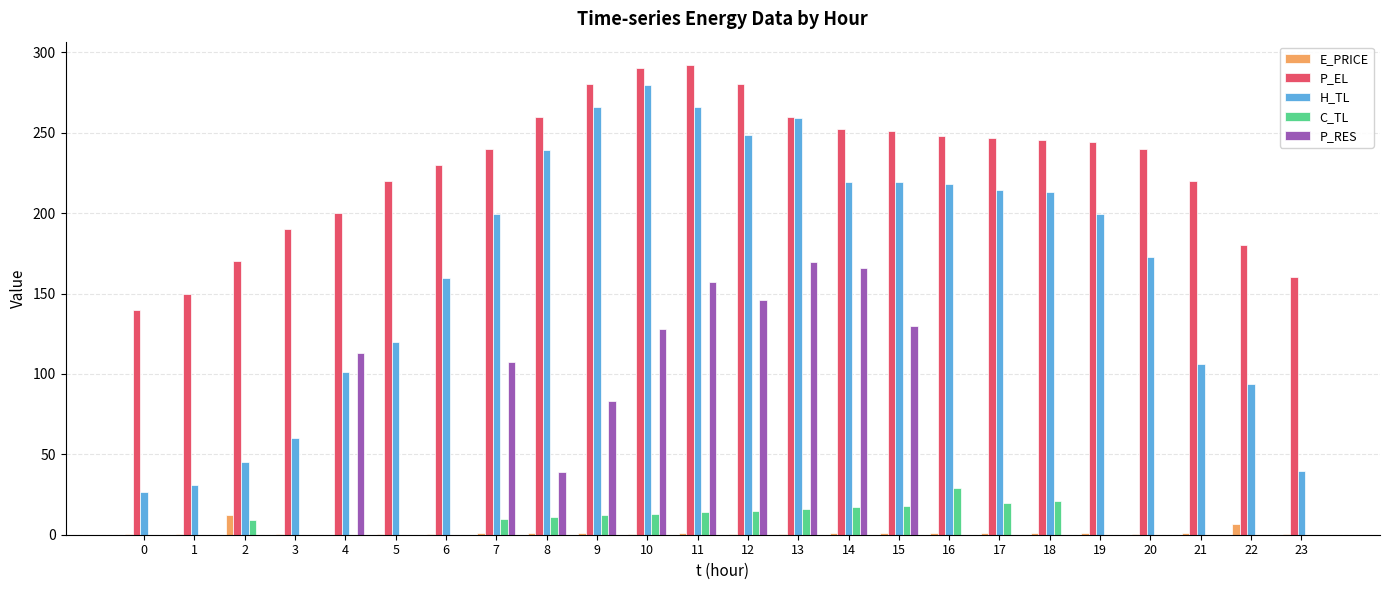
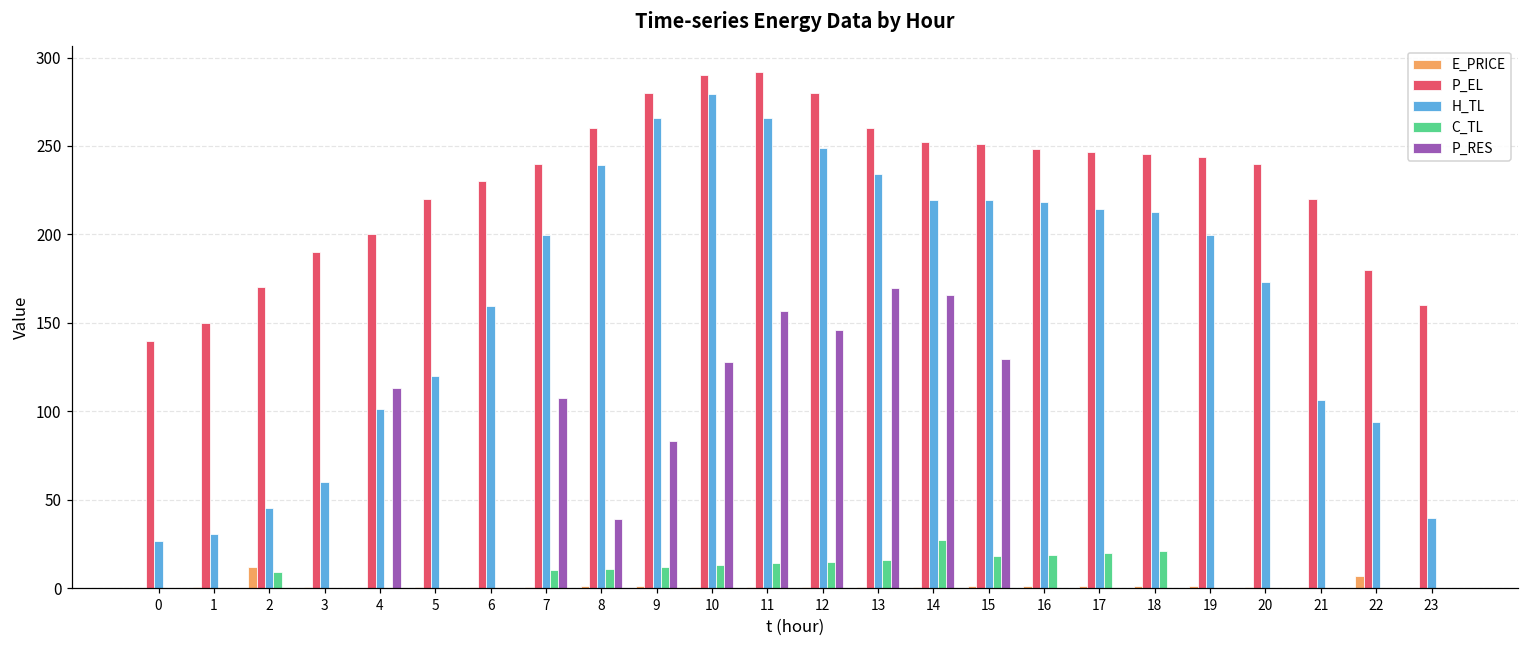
  {
    "E_PRICE": {
      "2": 12,
      "22": 7
    },
    "P_EL": {
      "0": 140,
      "1": 150,
      "2": 170,
      "3": 190,
      "4": 200,
      "5": 220,
      "6": 230,
      "7": 240,
      "8": 260,
      "9": 280,
      "10": 290,
      "11": 292,
      "12": 280,
      "13": 260,
      "14": 252,
      "15": 251,
      "16": 248,
      "17": 246,
      "18": 246,
      "19": 244,
      "20": 240,
      "21": 220,
      "22": 180,
      "23": 160
    },
    "H_TL": {
      "0": 27,
      "1": 31,
      "2": 45,
      "3": 60,
      "4": 101,
      "5": 120,
      "6": 160,
      "7": 200,
      "8": 239,
      "9": 266,
      "10": 279,
      "11": 266,
      "12": 249,
-     "13": 259,
+     "13": 234,
      "14": 220,
      "15": 220,
      "16": 218,
      "17": 214,
      "18": 213,
      "19": 200,
      "20": 173,
      "21": 106,
      "22": 94,
      "23": 40
    },
    "C_TL": {
      "0": 0,
      "1": 0,
      "2": 9,
      "3": 0,
      "4": 0,
      "5": 0,
      "6": 0,
      "7": 10,
      "8": 11,
      "9": 12,
      "10": 13,
      "11": 14,
      "12": 15,
      "13": 16,
-     "14": 17,
+     "14": 27,
      "15": 18,
-     "16": 29,
+     "16": 19,
      "17": 20,
      "18": 21,
      "19": 0,
      "20": 0,
      "21": 0,
      "22": 0,
      "23": 0
    },
    "P_RES": {
      "0": 0,
      "1": 0,
      "2": 0,
      "3": 0,
      "4": 113,
      "5": 0,
      "6": 0,
      "7": 107,
      "8": 39,
      "9": 83,
      "10": 128,
      "11": 157,
      "12": 146,
      "13": 170,
      "14": 166,
      "15": 130,
      "16": 0,
      "17": 0,
      "18": 0,
      "19": 0,
      "20": 0,
      "21": 0,
      "22": 0,
      "23": 0
    }
  }
